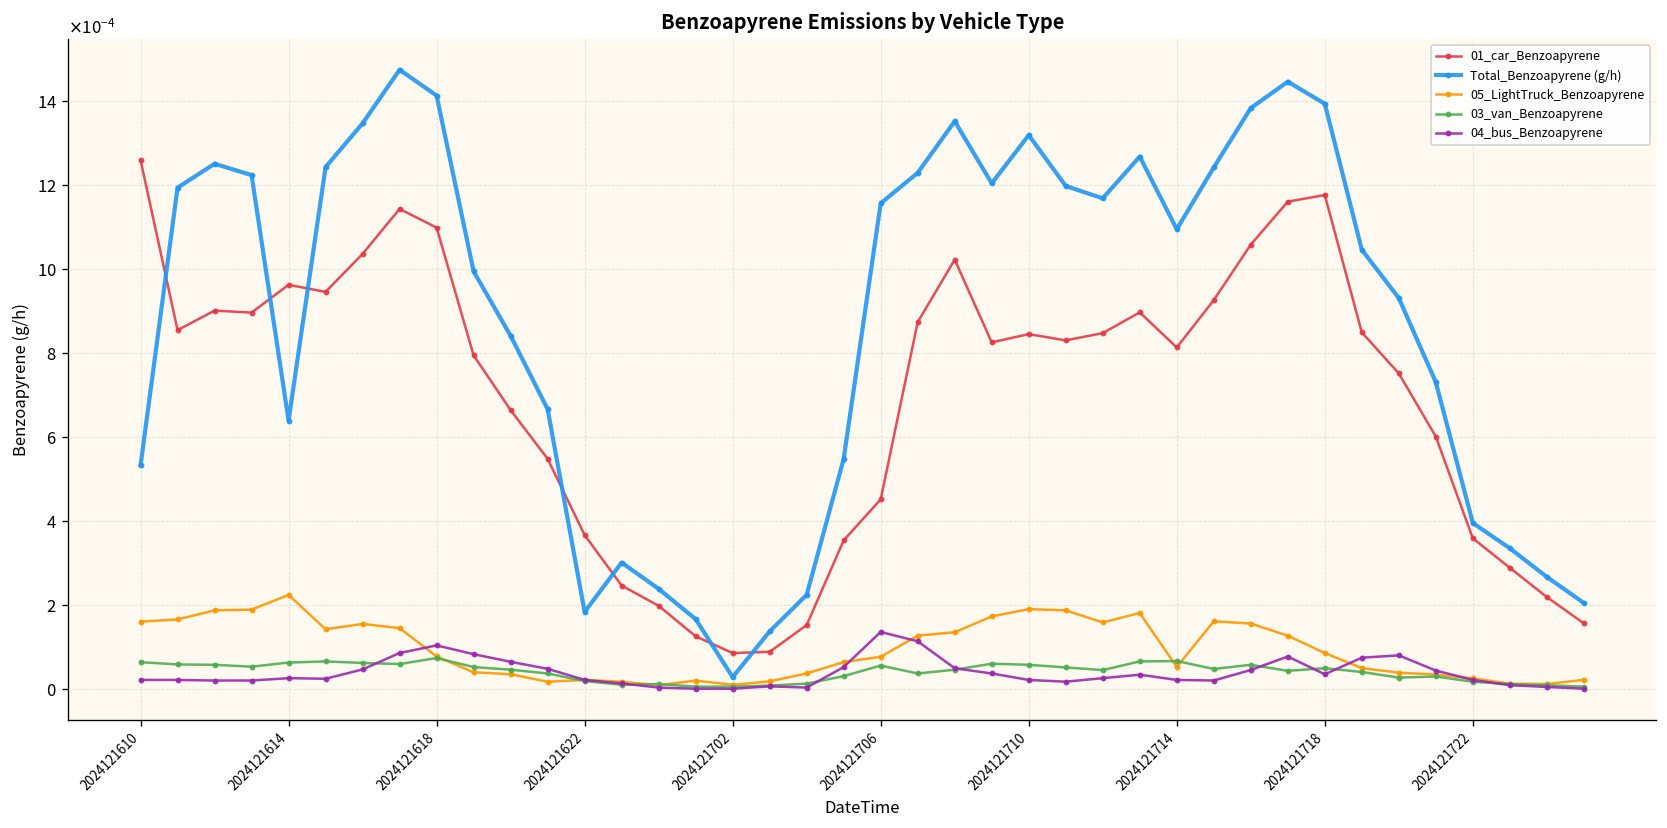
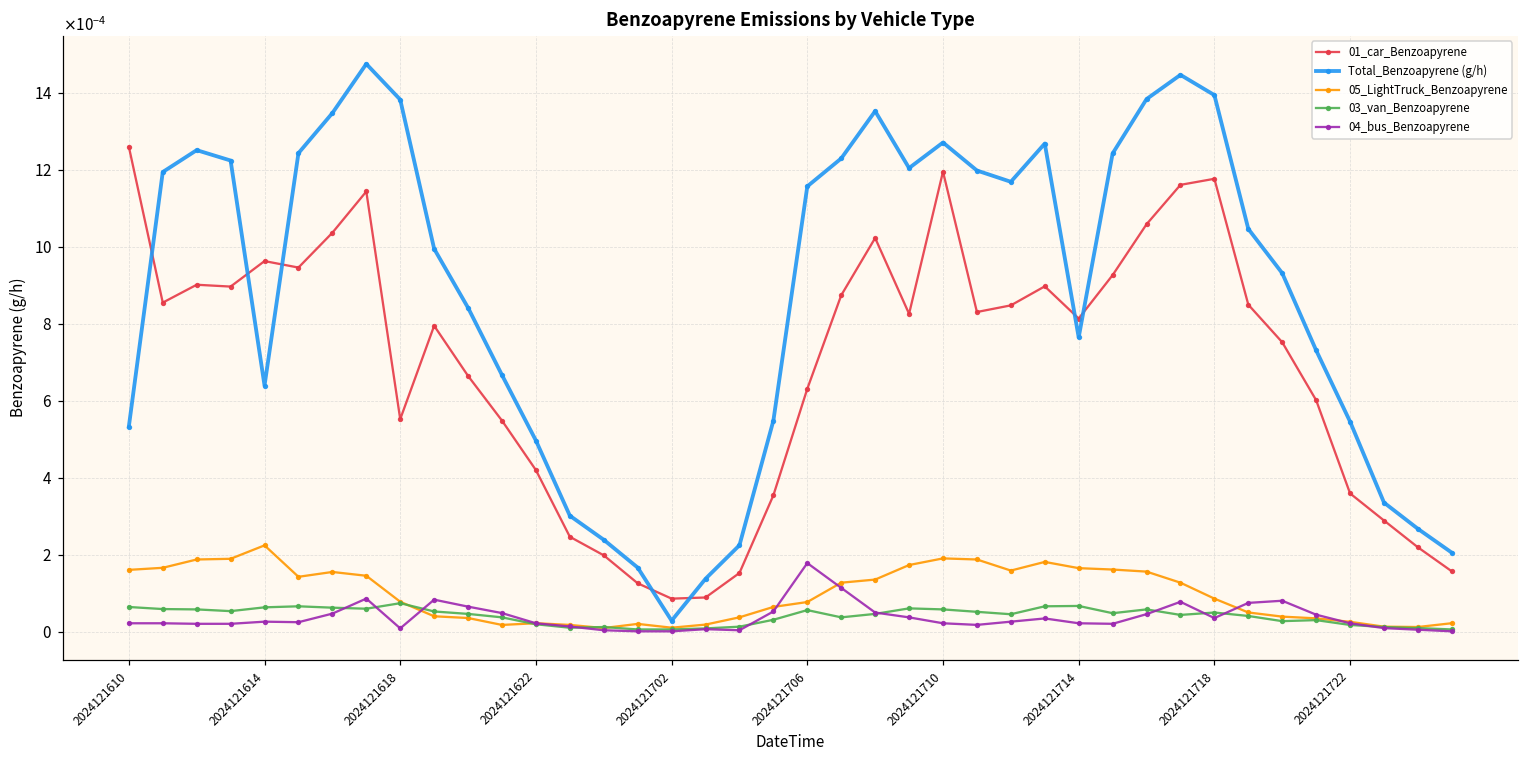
  {
    "01_car_Benzoapyrene": {
      "2024121610": 0.00126,
      "2024121614": 0.00096,
-     "2024121618": 0.00110,
-     "2024121622": 0.00037,
+     "2024121618": 0.00055,
+     "2024121622": 0.00042,
      "2024121702": 0.00009,
-     "2024121706": 0.00045,
-     "2024121710": 0.00085,
+     "2024121706": 0.00063,
+     "2024121710": 0.00120,
      "2024121714": 0.00081,
      "2024121718": 0.00118,
      "2024121722": 0.00036
    },
    "Total_Benzoapyrene (g/h)": {
      "2024121610": 0.00053,
      "2024121614": 0.00064,
-     "2024121618": 0.00141,
-     "2024121622": 0.00018,
+     "2024121618": 0.00138,
+     "2024121622": 0.00050,
      "2024121702": 0.00003,
      "2024121706": 0.00116,
-     "2024121710": 0.00132,
-     "2024121714": 0.00110,
+     "2024121710": 0.00127,
+     "2024121714": 0.00076,
      "2024121718": 0.00139,
-     "2024121722": 0.00040
+     "2024121722": 0.00055
    },
    "05_LightTruck_Benzoapyrene": {
      "2024121610": 0.00016,
      "2024121614": 0.00022,
      "2024121706": 0.00008,
      "2024121710": 0.00019,
-     "2024121714": 0.00005,
+     "2024121714": 0.00017,
      "2024121718": 0.00009
    },
    "03_van_Benzoapyrene": {
      "2024121610": 0.00006,
      "2024121614": 0.00006,
      "2024121706": 0.00006,
      "2024121710": 0.00006,
      "2024121714": 0.00007,
      "2024121718": 0.00005
    },
    "04_bus_Benzoapyrene": {
      "2024121610": 0.00002,
      "2024121614": 0.00003,
-     "2024121618": 0.00010,
-     "2024121706": 0.00014,
+     "2024121618": 0.00001,
+     "2024121706": 0.00018,
      "2024121710": 0.00002,
      "2024121714": 0.00002,
      "2024121718": 0.00004
    }
  }
